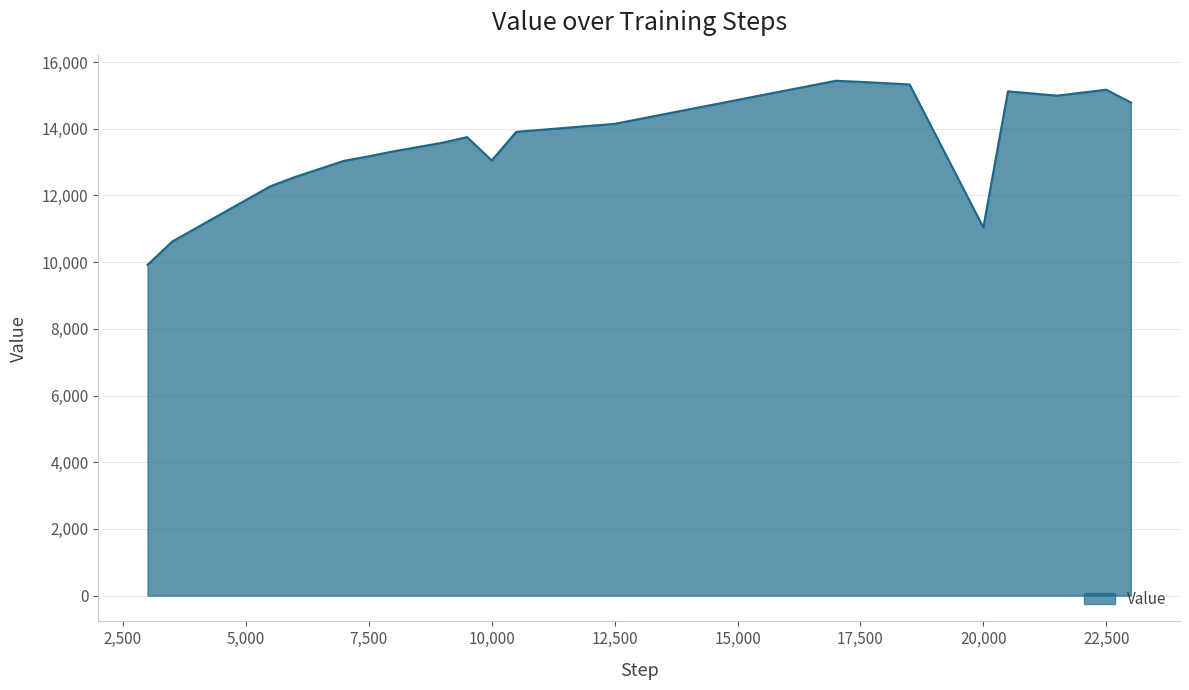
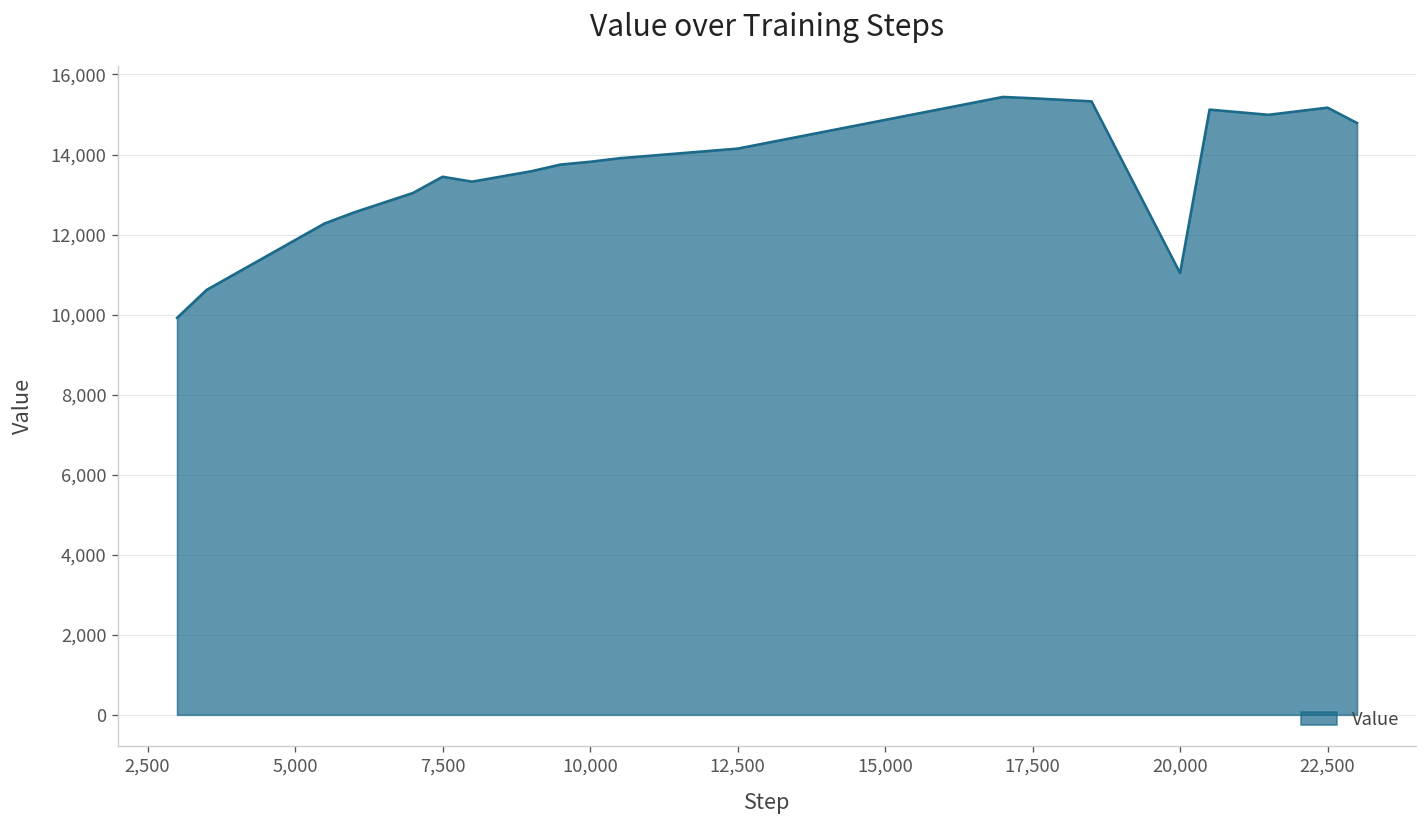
  {
-   "7,500": "13,200",
-   "10,000": "13,000",
+   "7,500": "13,400",
+   "10,000": "13,800",
    "12,500": "14,100",
    "17,500": "15,400",
    "20,000": "11,000",
    "22,500": "15,200"
  }
